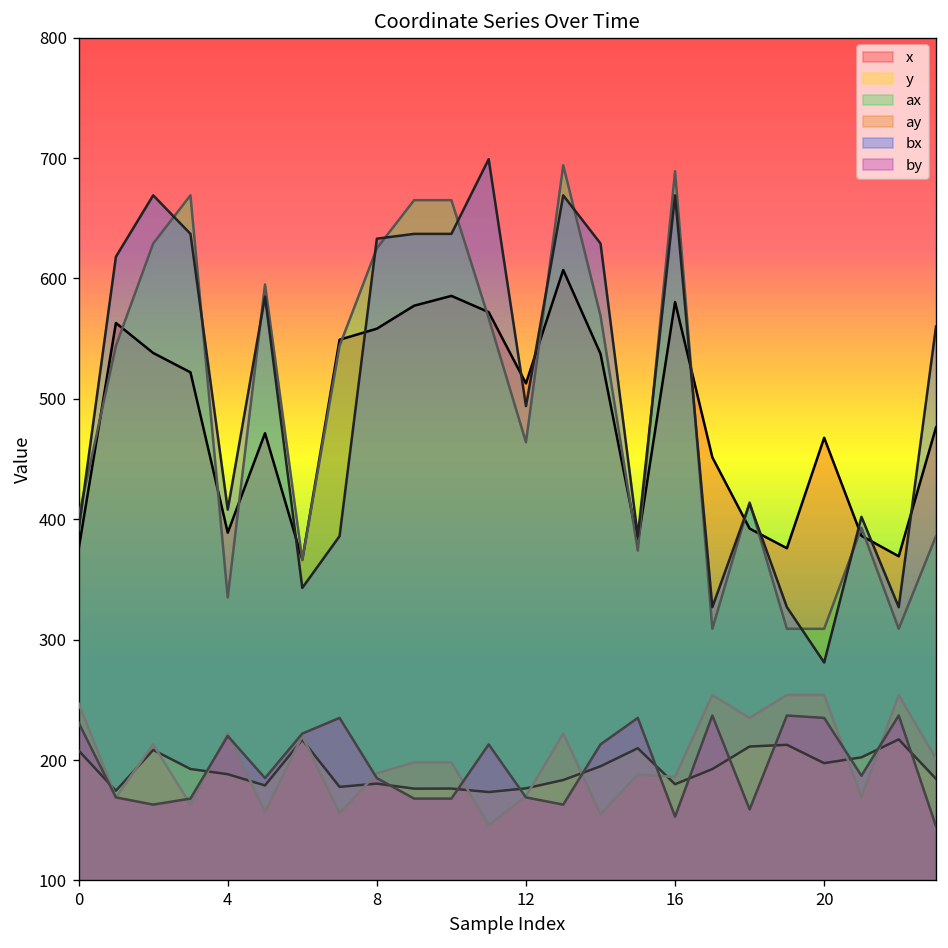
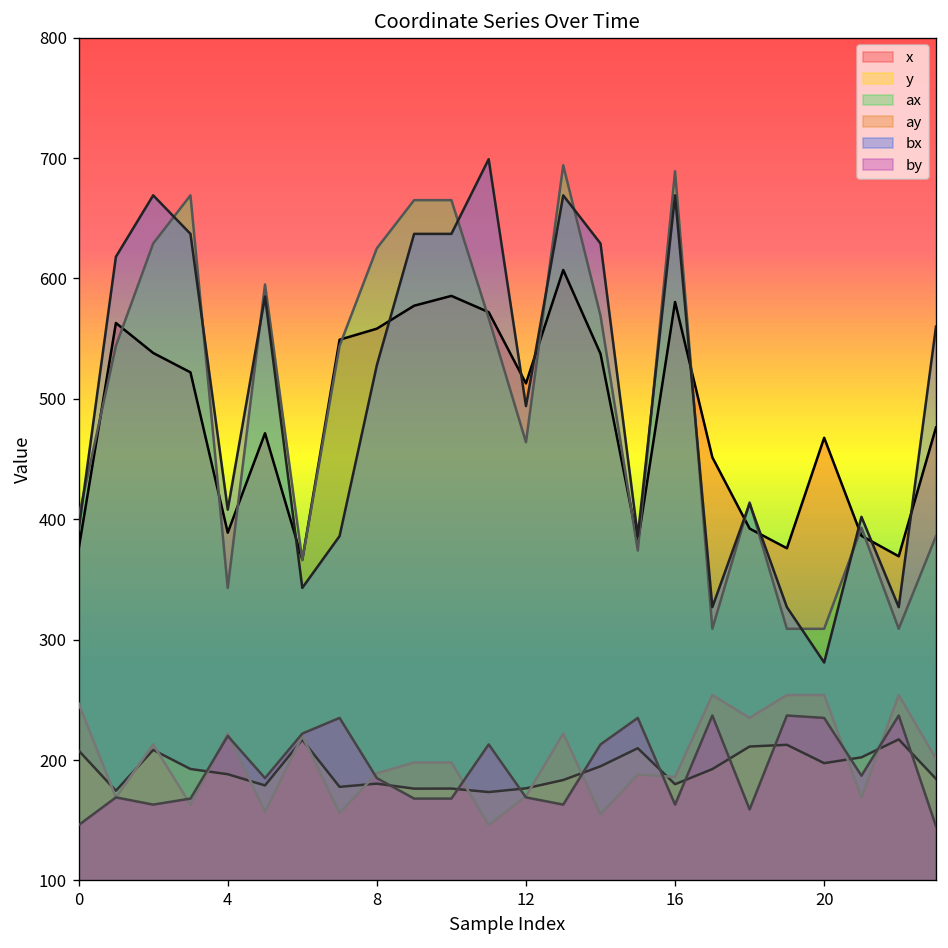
  {
    "ax": {
      "0": 402,
-     "4": 335,
+     "4": 343,
      "8": 625,
      "12": 464,
      "16": 689,
      "20": 309
    },
    "bx": {
      "0": 391,
      "4": 408,
-     "8": 633,
+     "8": 528,
      "12": 494,
      "16": 669,
      "20": 281
    },
    "by": {
-     "0": 231,
+     "0": 146,
      "8": 185,
-     "16": 153,
+     "16": 163,
      "20": 235
    }
  }
